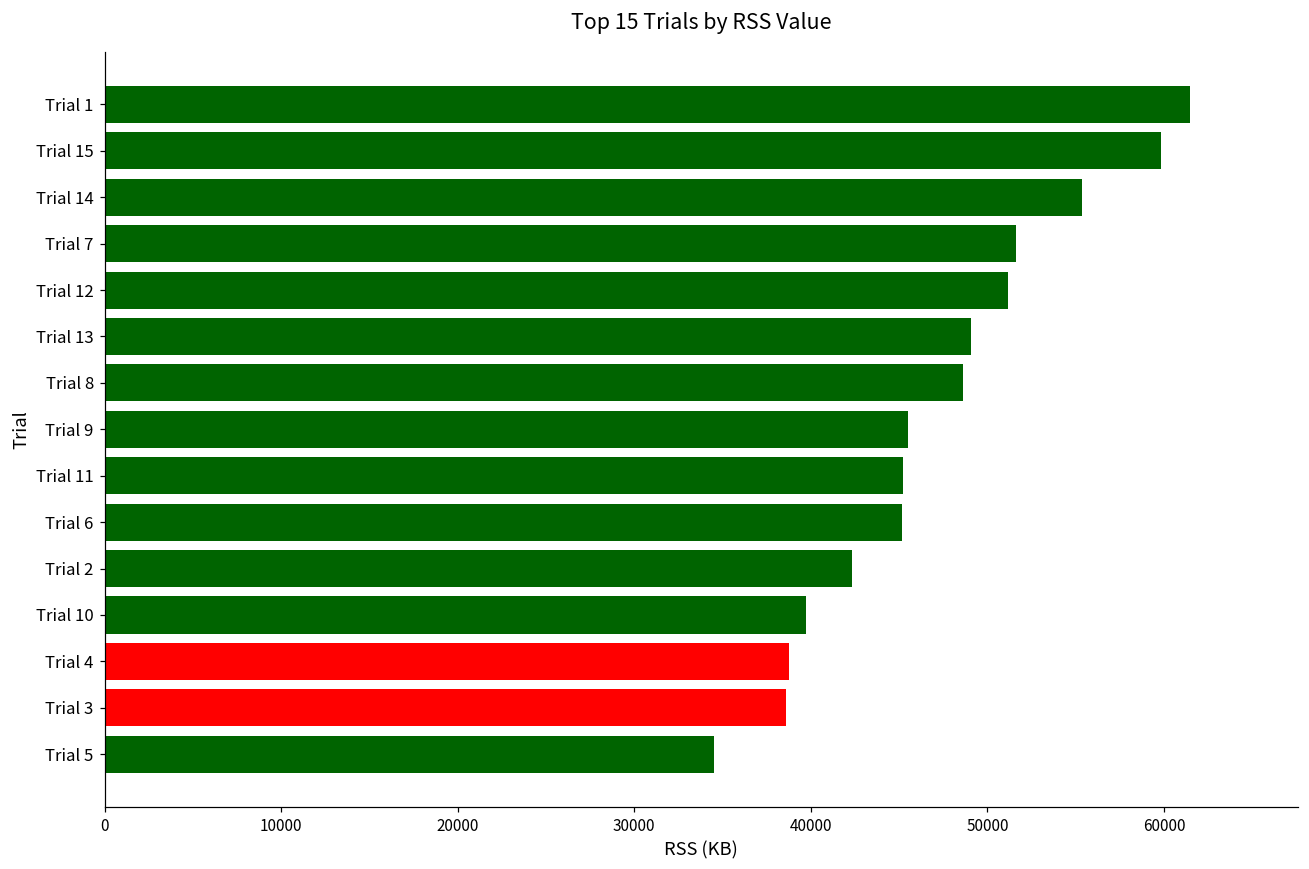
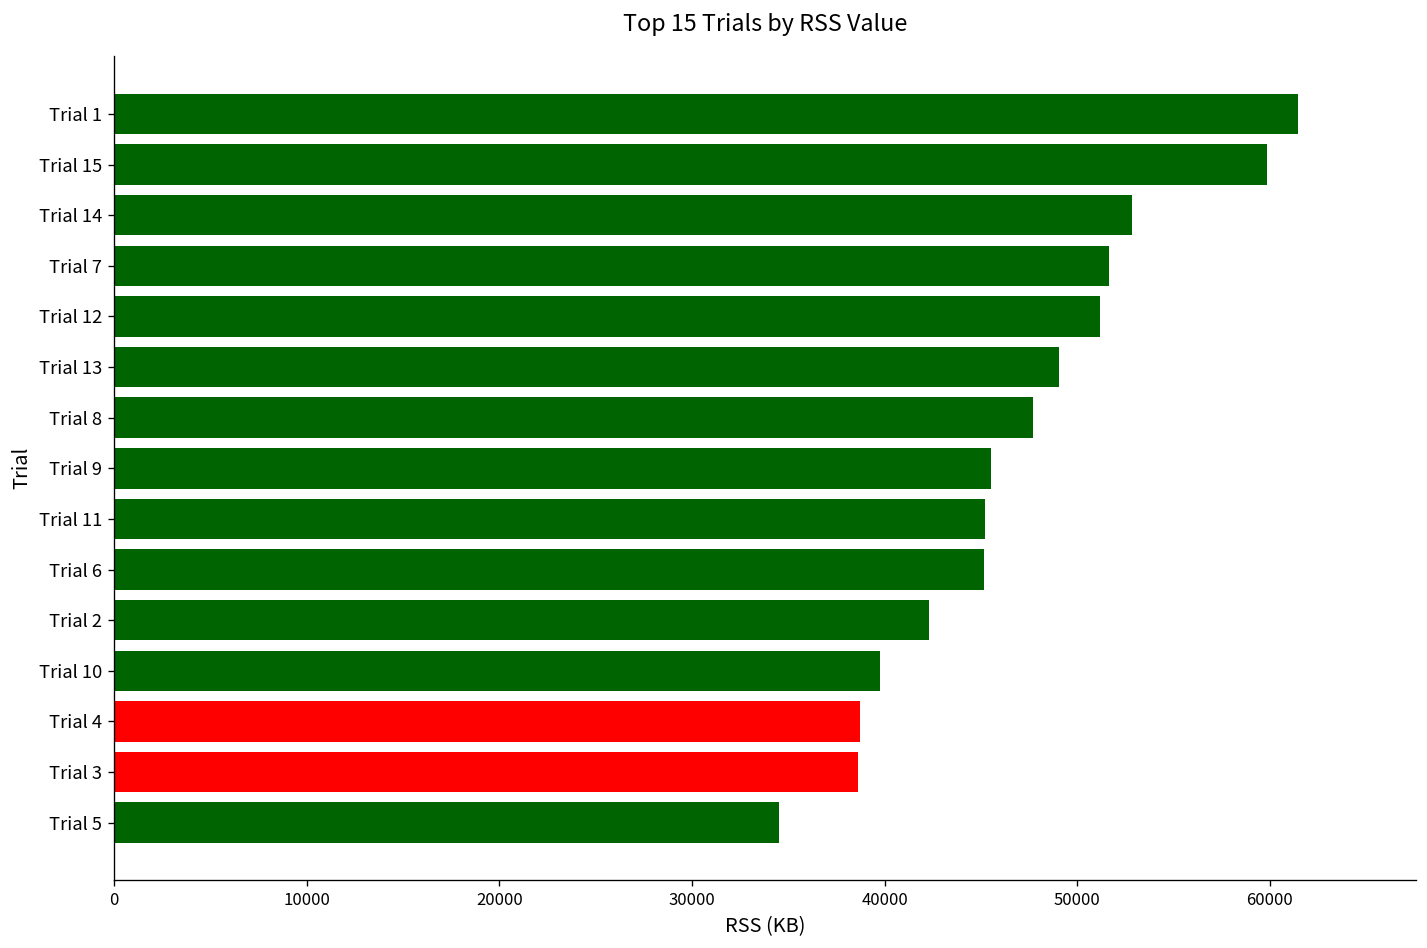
  {
    "Trial 1": 61400,
    "Trial 15": 59800,
-   "Trial 14": 55400,
+   "Trial 14": 52800,
    "Trial 7": 51600,
    "Trial 12": 51200,
    "Trial 13": 49100,
-   "Trial 8": 48600,
+   "Trial 8": 47700,
    "Trial 9": 45500,
    "Trial 11": 45200,
    "Trial 6": 45200,
    "Trial 2": 42300,
    "Trial 10": 39800,
    "Trial 4": 38700,
    "Trial 3": 38600,
    "Trial 5": 34500
  }
